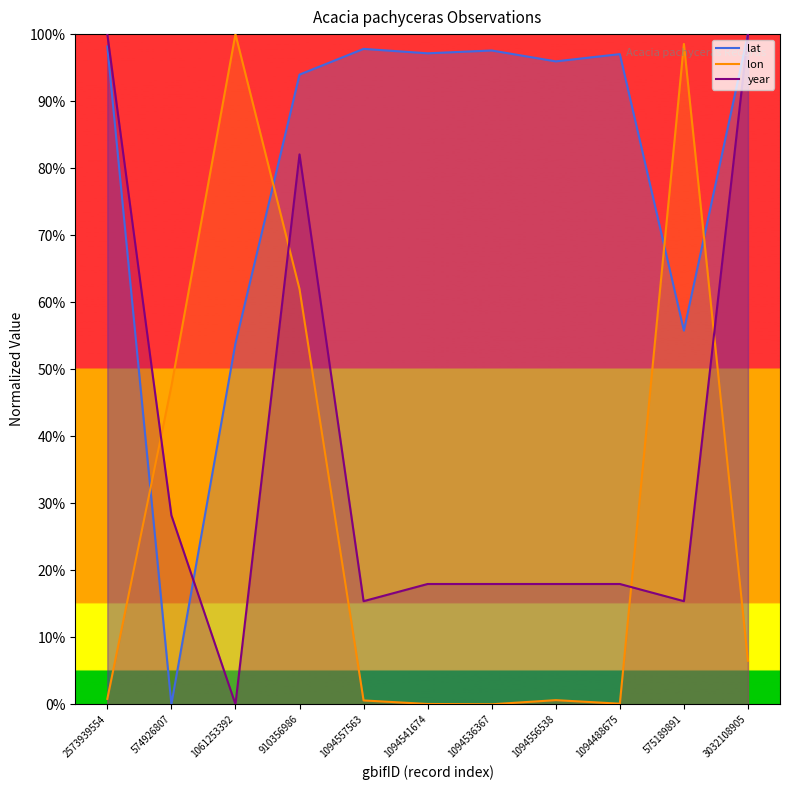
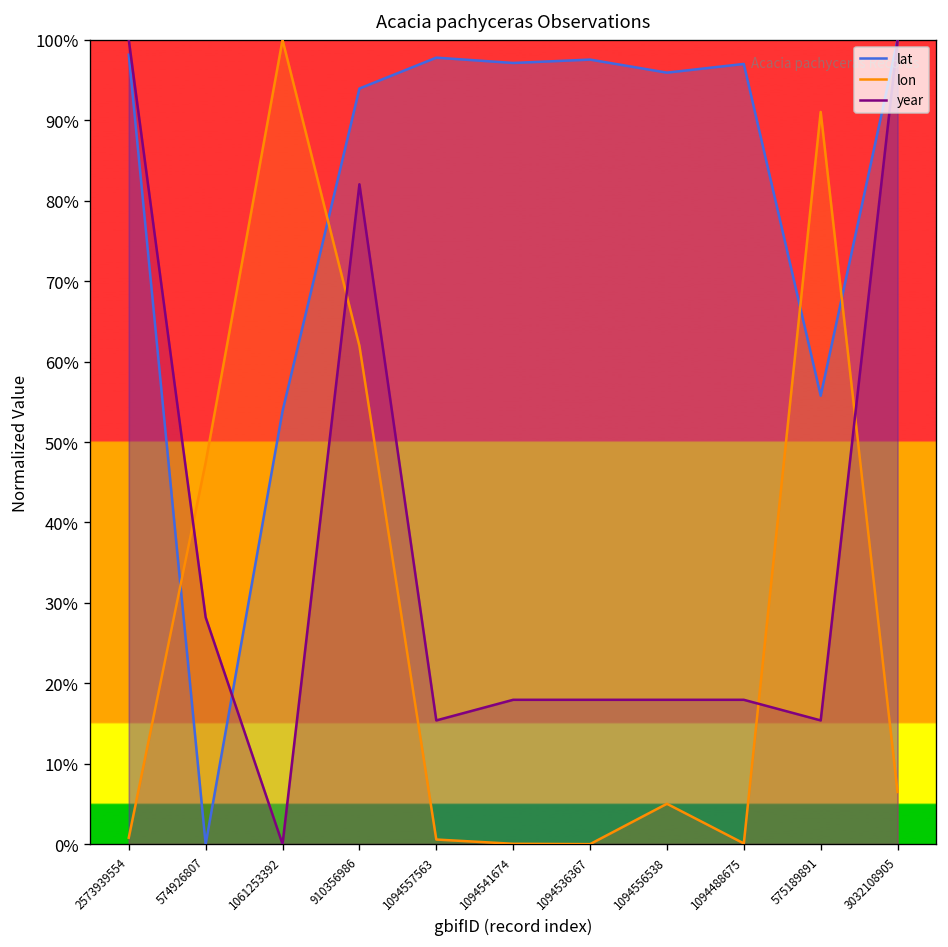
  {
    "lon": {
      "2573939554": "1%",
      "574926807": "47%",
      "1061253392": "100%",
      "910356986": "62%",
      "1094557563": "1%",
      "1094541674": "0%",
      "1094536367": "0%",
-     "1094556538": "1%",
+     "1094556538": "5%",
      "1094488675": "0%",
-     "575189891": "99%",
+     "575189891": "91%",
      "3032108905": "6%"
    }
  }
